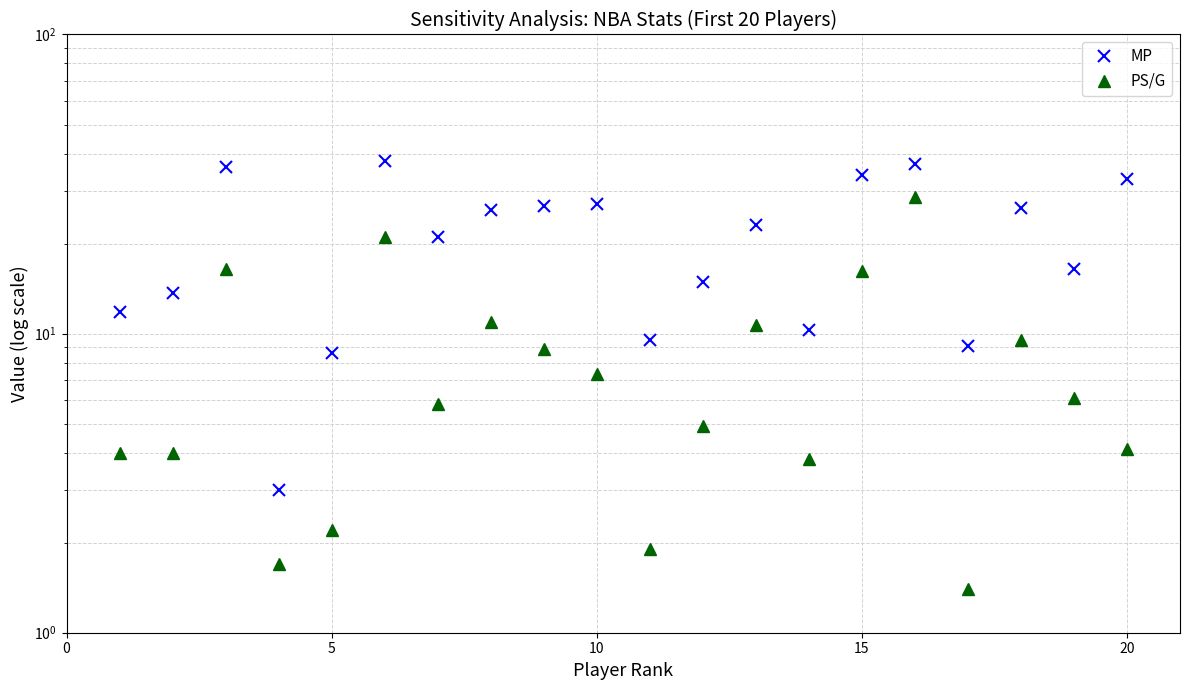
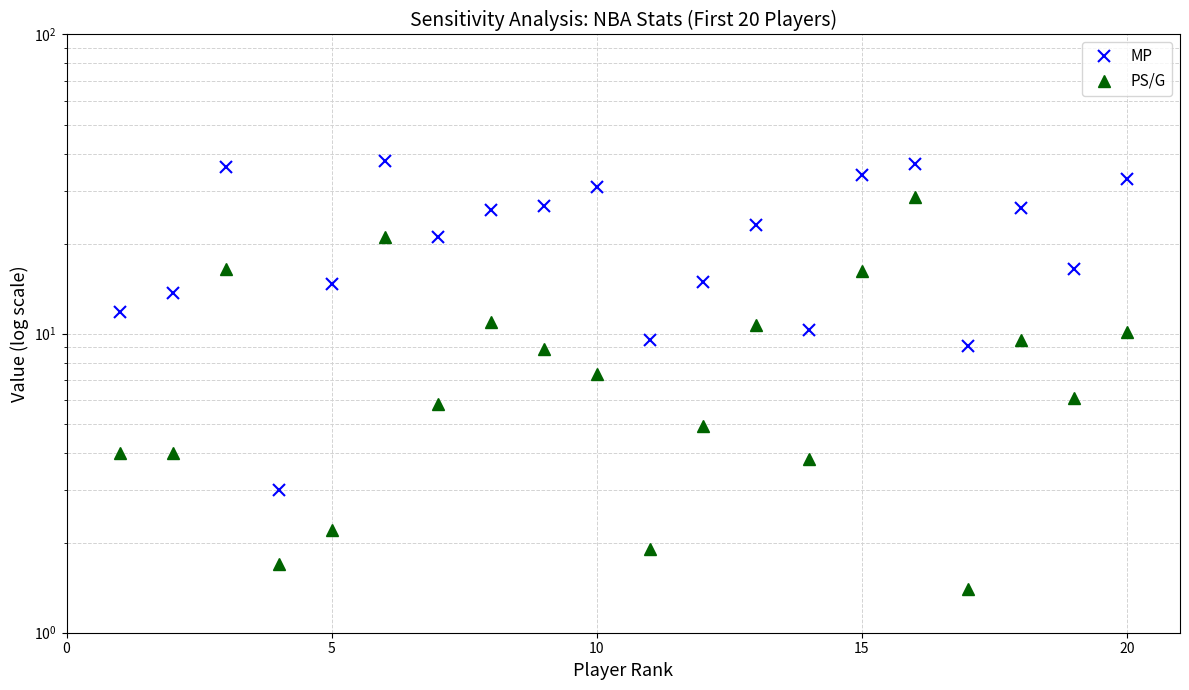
  {
    "MP": {
-     "5": 8.6,
-     "10": 27,
+     "5": 15,
+     "10": 31,
      "15": 34,
      "20": 33
    },
    "PS/G": {
      "5": 2.2,
      "10": 7.3,
      "15": 16,
-     "20": 4.1
+     "20": 10.1
    }
  }
